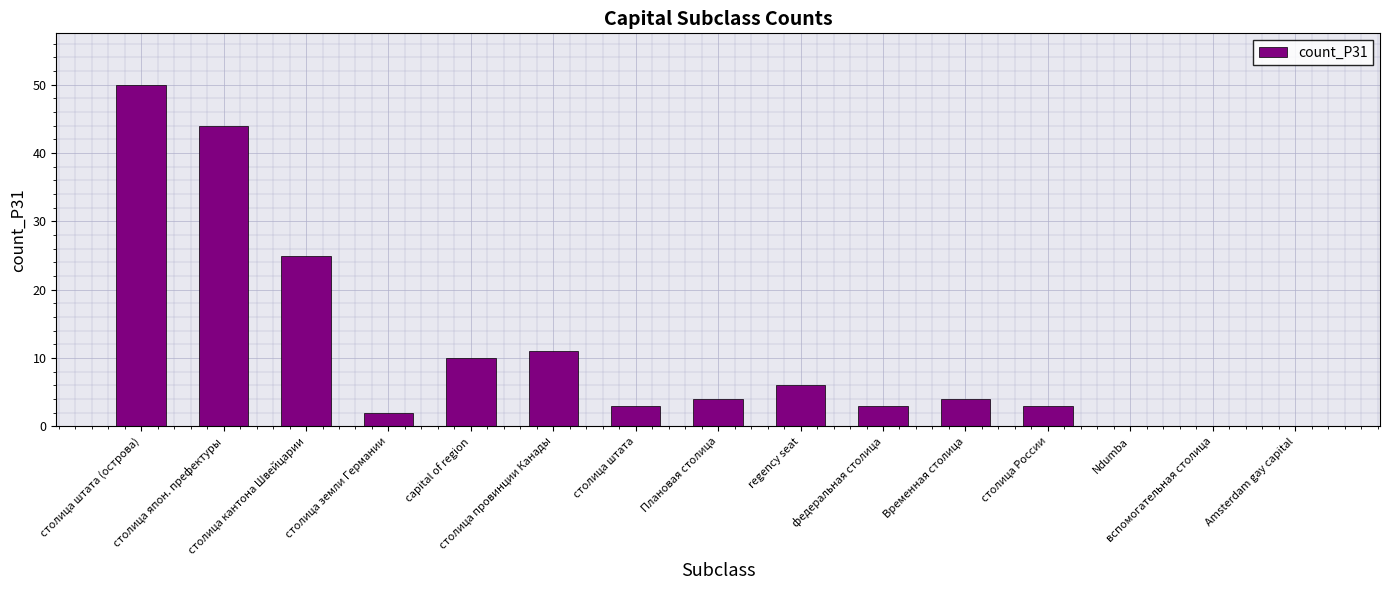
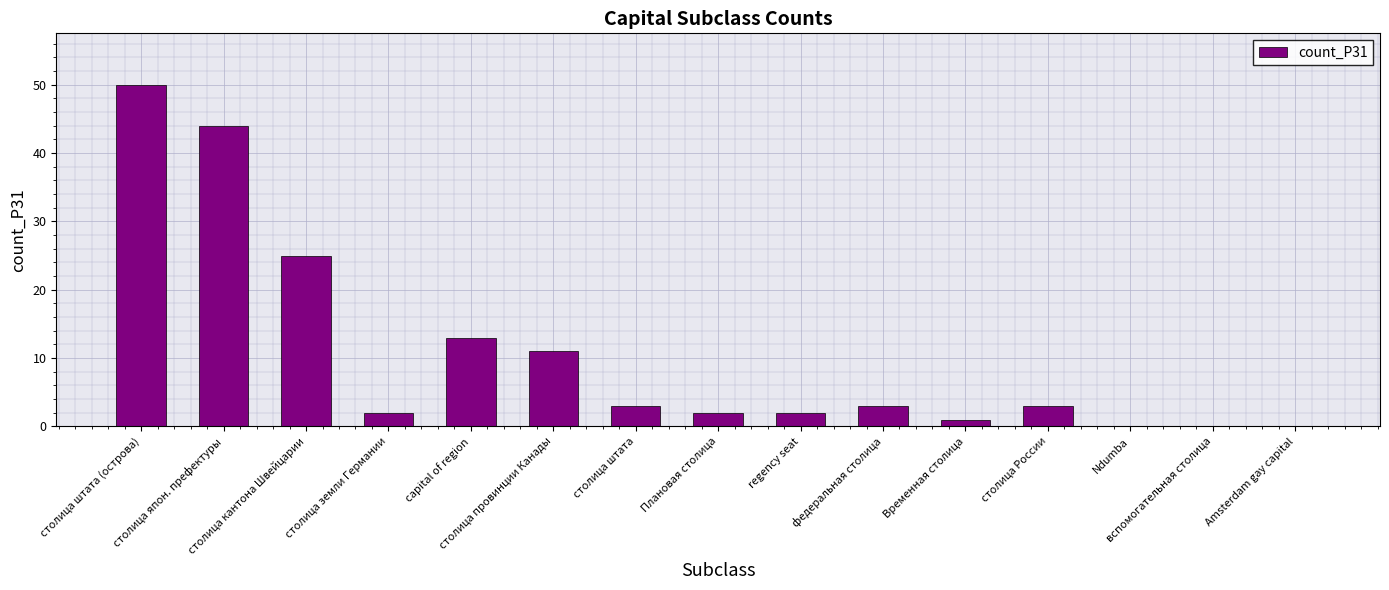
  {
    "столица штата (острова)": 50,
    "столица япон. префектуры": 44,
    "столица кантона Швейцарии": 25,
    "столица земли Германии": 2,
-   "capital of region": 10,
+   "capital of region": 13,
    "столица провинции Канады": 11,
    "столица штата": 3,
-   "Плановая столица": 4,
-   "regency seat": 6,
+   "Плановая столица": 2,
+   "regency seat": 2,
    "федеральная столица": 3,
-   "Временная столица": 4,
+   "Временная столица": 1,
    "столица России": 3,
    "Ndumba": 0,
    "вспомогательная столица": 0,
    "Amsterdam gay capital": 0
  }
